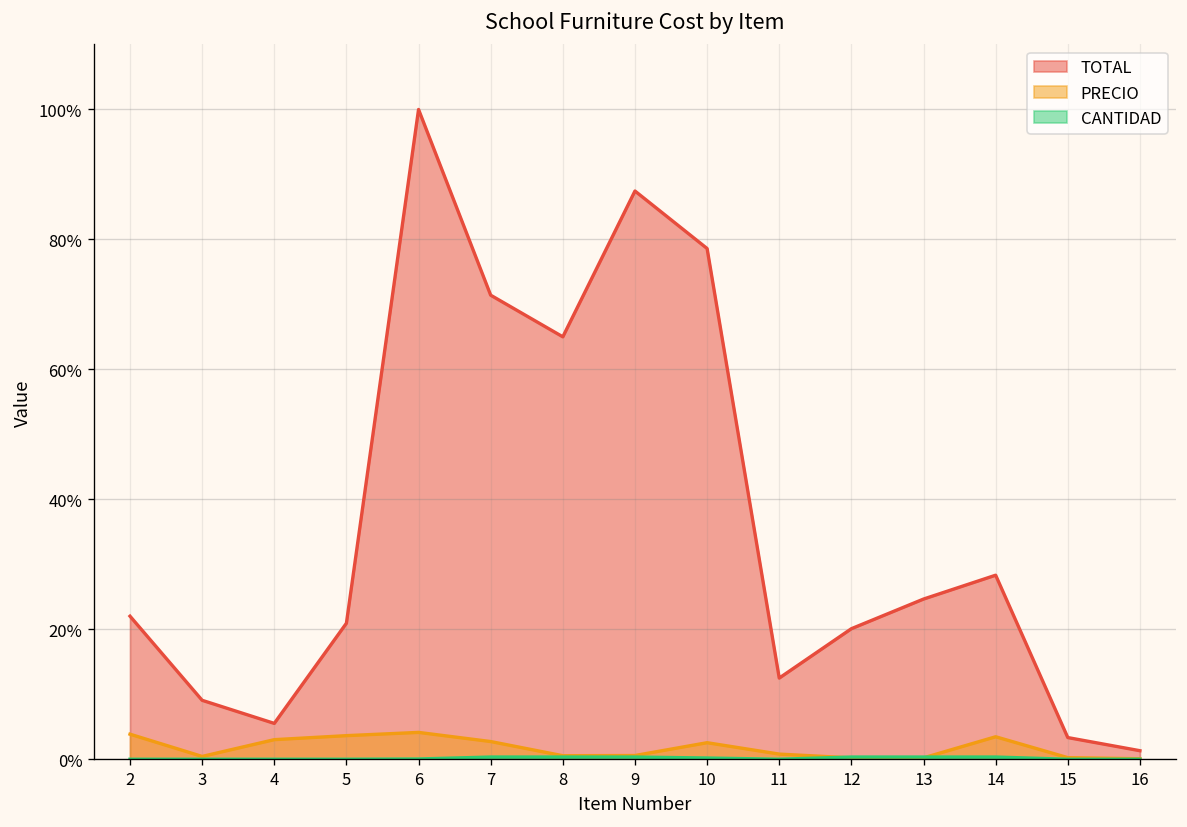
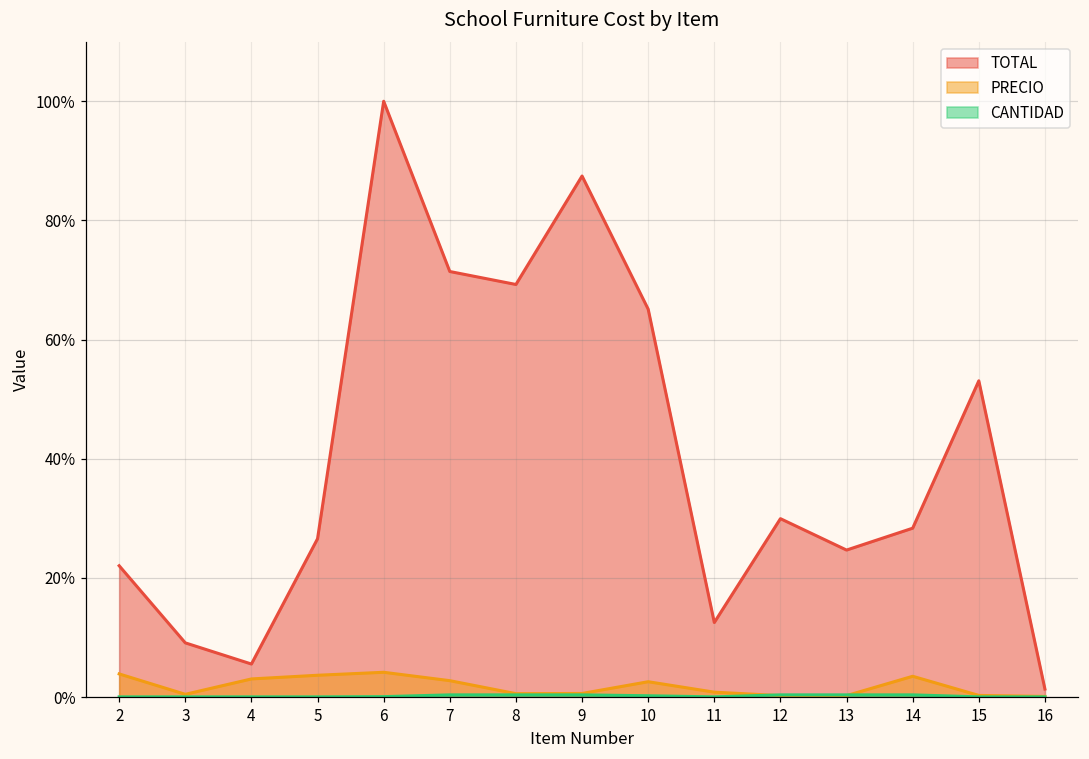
  {
    "TOTAL": {
      "2": "22%",
      "3": "9%",
      "4": "6%",
-     "5": "21%",
+     "5": "27%",
      "6": "100%",
      "7": "71%",
-     "8": "65%",
+     "8": "69%",
      "9": "87%",
-     "10": "79%",
+     "10": "65%",
      "11": "13%",
-     "12": "20%",
+     "12": "30%",
      "13": "25%",
      "14": "28%",
-     "15": "3%",
+     "15": "53%",
      "16": "1%"
    },
    "PRECIO": {
      "2": "4%",
      "4": "3%",
      "5": "4%",
      "6": "4%",
      "7": "3%",
      "10": "3%",
      "11": "1%",
      "14": "3%"
    },
    "CANTIDAD": {
      "2": "0%",
      "4": "0%",
      "5": "0%",
      "6": "0%",
      "7": "0%",
      "10": "0%",
      "11": "0%",
      "14": "0%"
    }
  }
